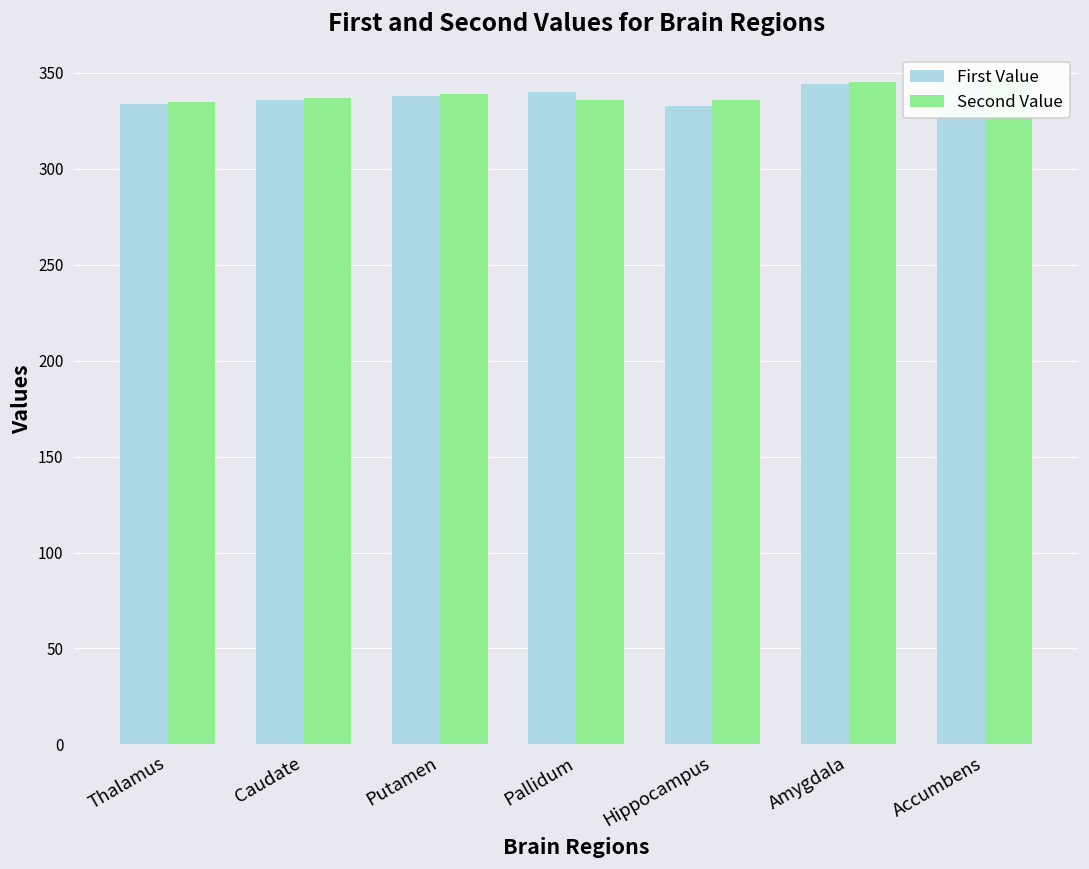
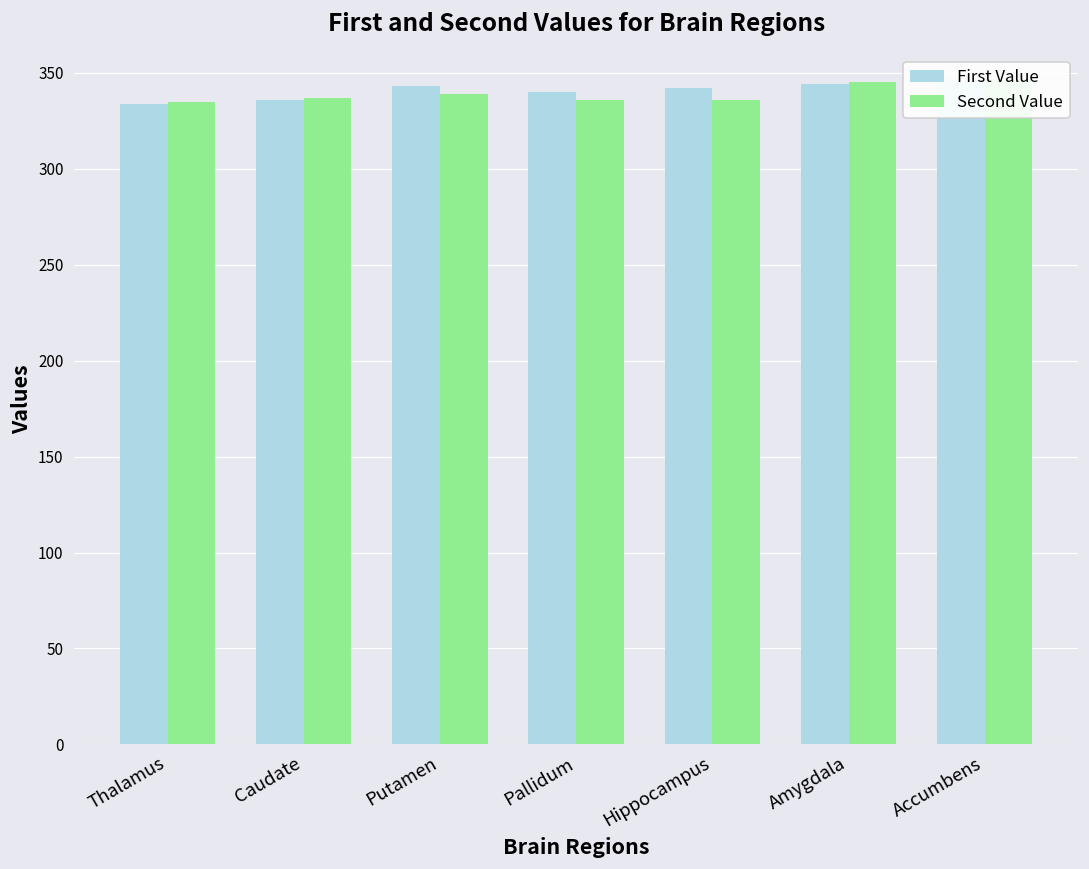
  {
    "First Value": {
      "Thalamus": 334,
      "Caudate": 336,
-     "Putamen": 338,
+     "Putamen": 343,
      "Pallidum": 340,
-     "Hippocampus": 333,
+     "Hippocampus": 342,
      "Amygdala": 344
    },
    "Second Value": {
      "Thalamus": 335,
      "Caudate": 337,
      "Putamen": 339,
      "Pallidum": 336,
      "Hippocampus": 336,
      "Amygdala": 345
    }
  }
